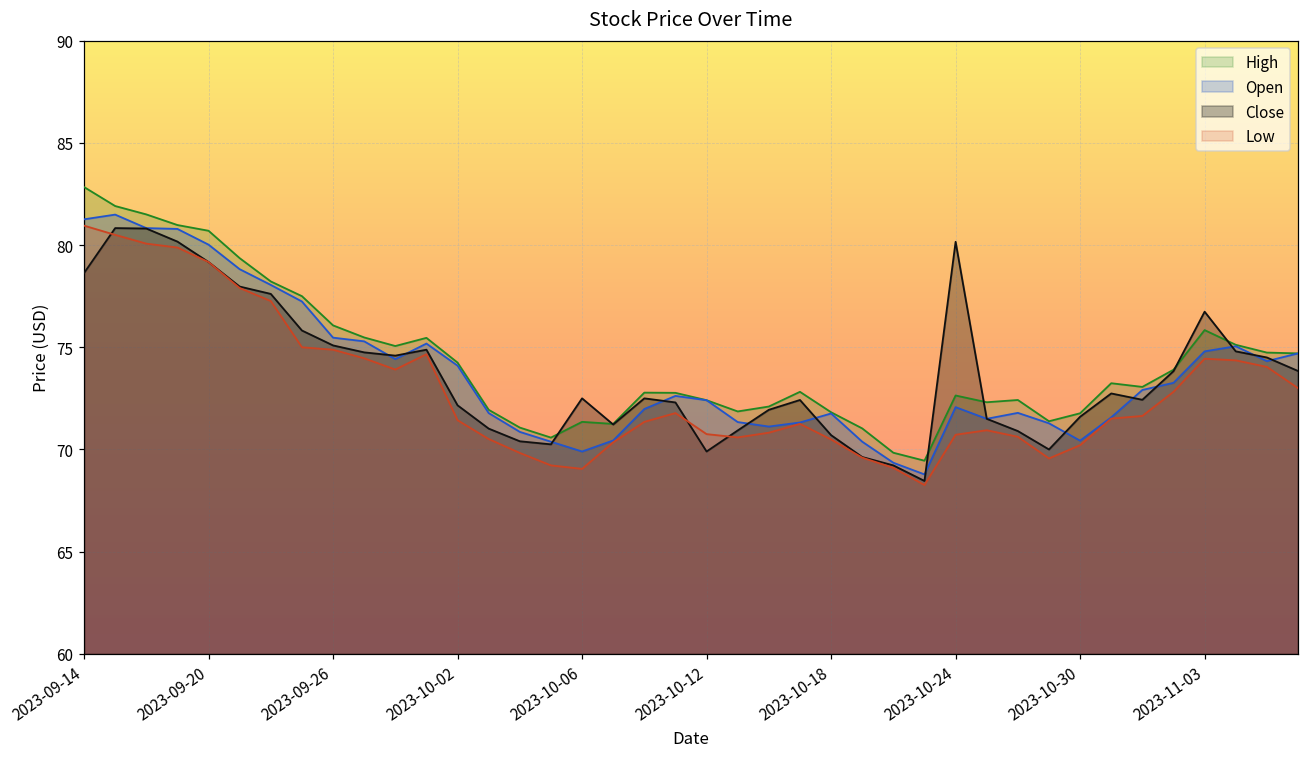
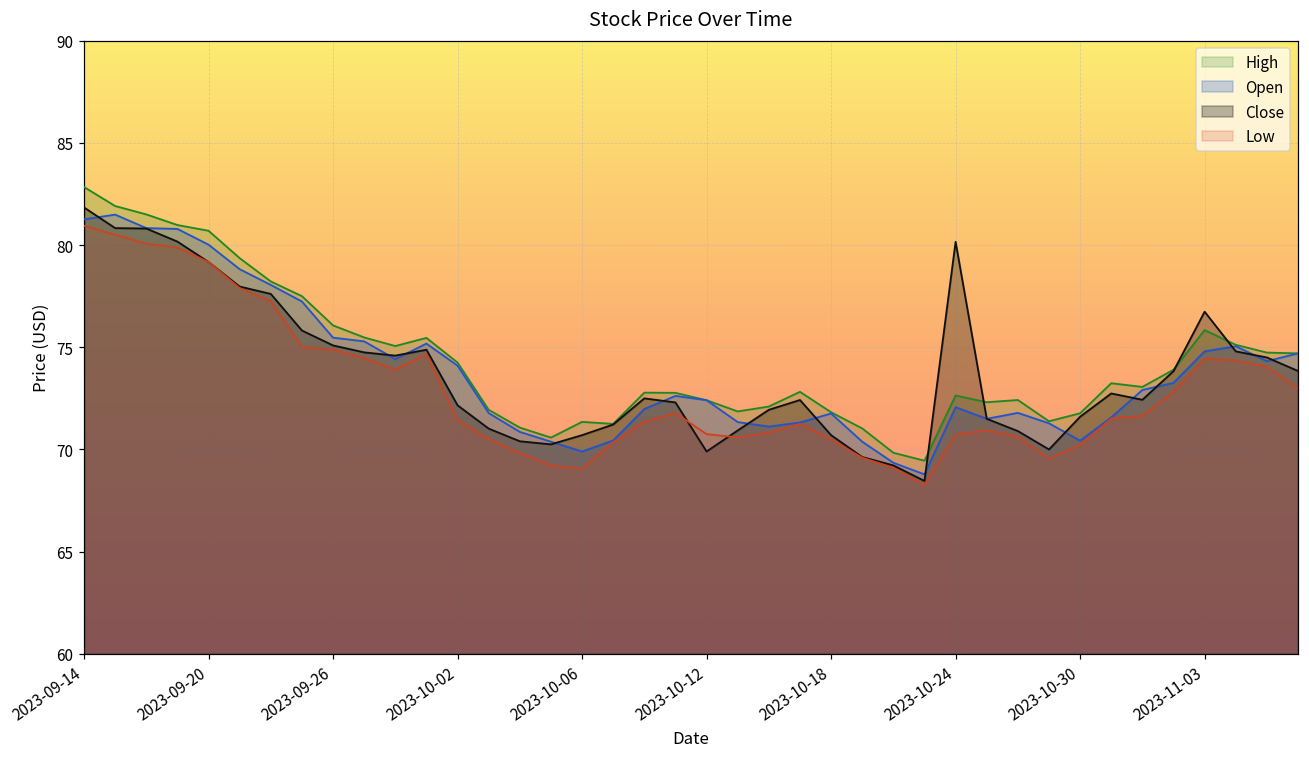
  {
    "Close": {
-     "2023-09-14": 78.6,
+     "2023-09-14": 81.8,
      "2023-09-26": 75.1,
      "2023-10-02": 72.2,
-     "2023-10-06": 72.5,
+     "2023-10-06": 70.7,
      "2023-10-12": 69.9,
      "2023-10-18": 70.7,
      "2023-10-24": 80.2,
      "2023-10-30": 71.6,
      "2023-11-03": 76.7
    }
  }
